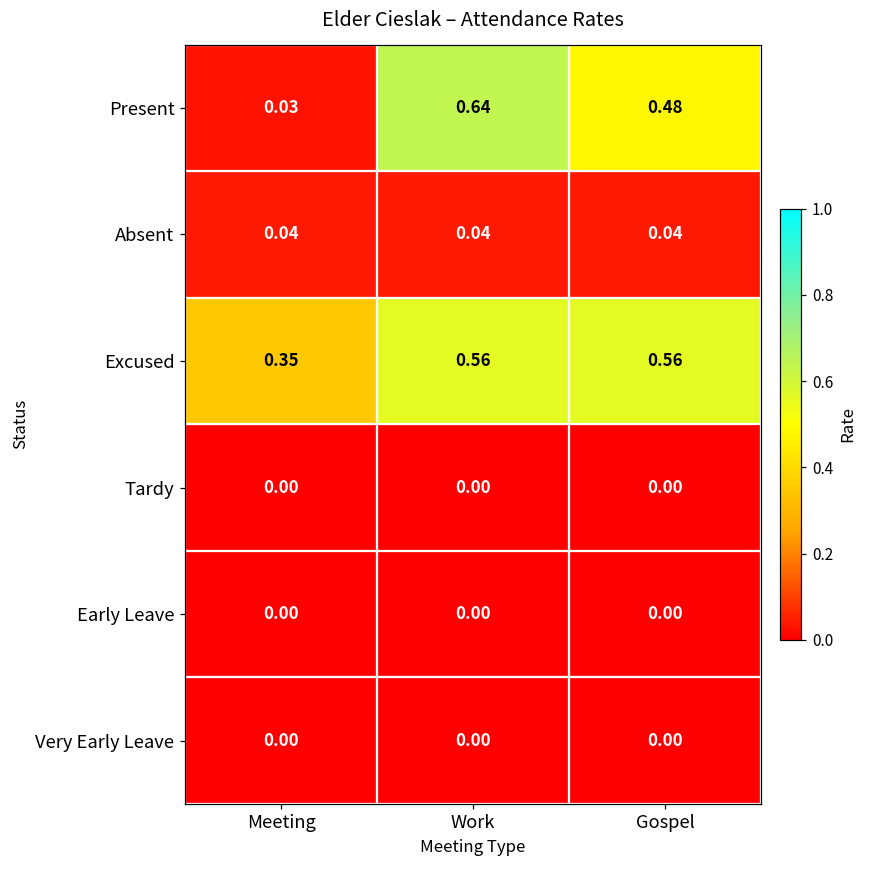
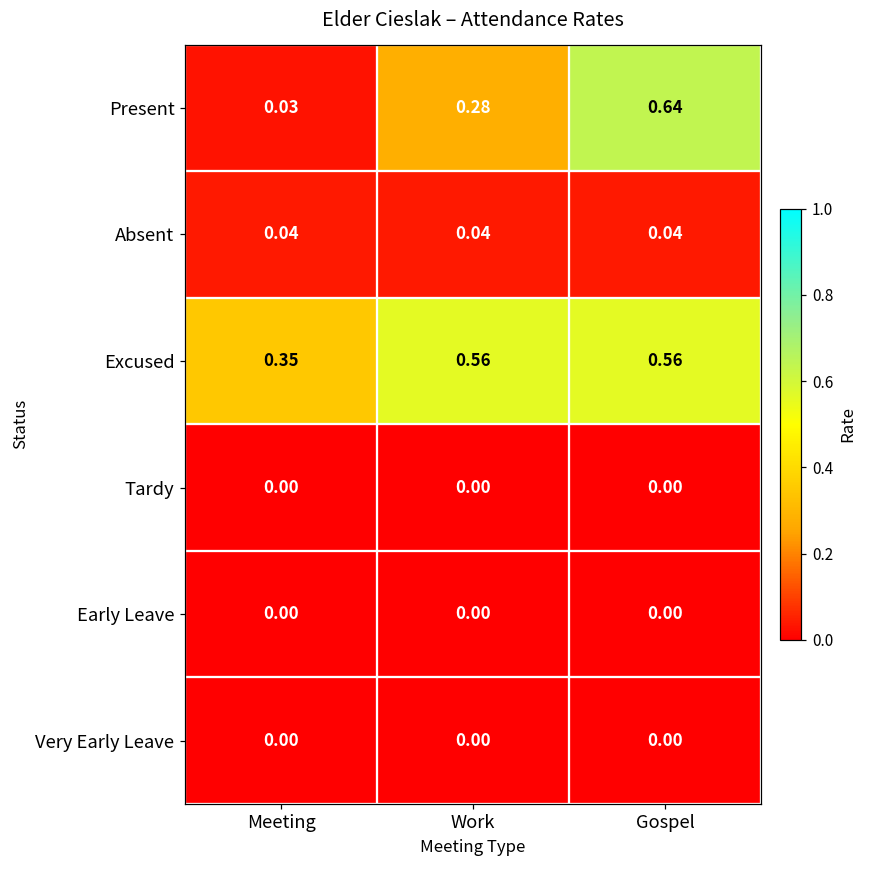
  {
    "Present": {
      "Meeting": 0.03,
-     "Work": 0.64,
-     "Gospel": 0.48
+     "Work": 0.28,
+     "Gospel": 0.64
    },
    "Absent": {
      "Meeting": 0.04,
      "Work": 0.04,
      "Gospel": 0.04
    },
    "Excused": {
      "Meeting": 0.35,
      "Work": 0.56,
      "Gospel": 0.56
    },
    "Tardy": {
      "Meeting": 0.00,
      "Work": 0.00,
      "Gospel": 0.00
    },
    "Early Leave": {
      "Meeting": 0.00,
      "Work": 0.00,
      "Gospel": 0.00
    },
    "Very Early Leave": {
      "Meeting": 0.00,
      "Work": 0.00,
      "Gospel": 0.00
    }
  }
